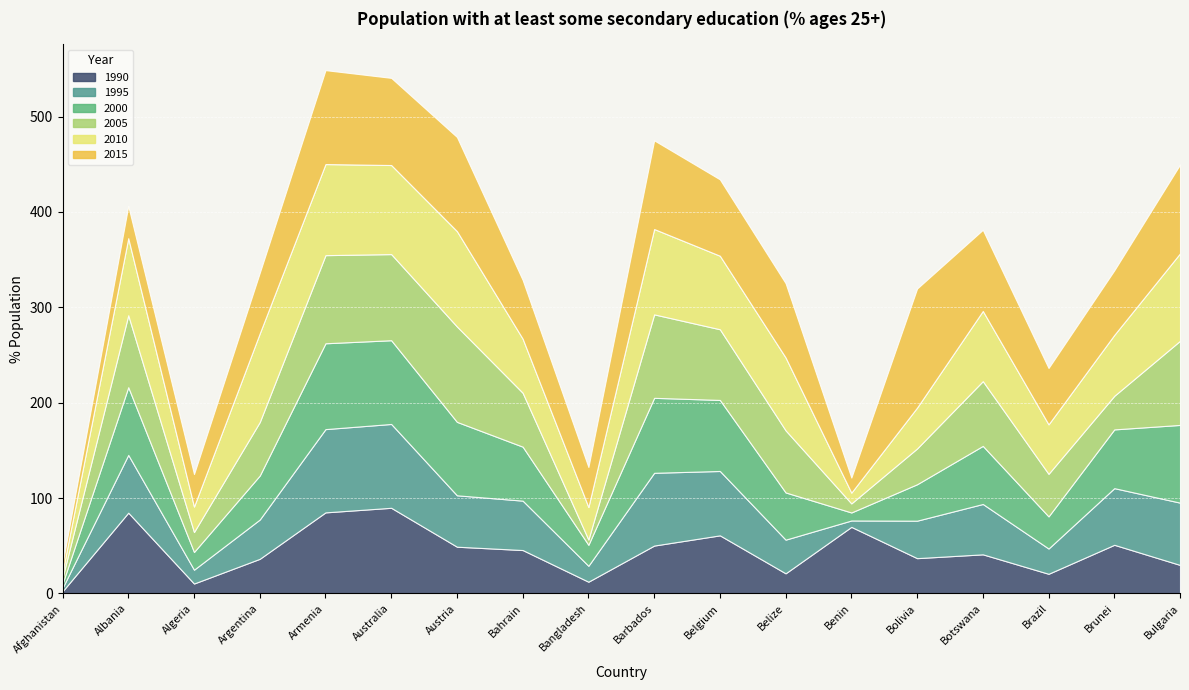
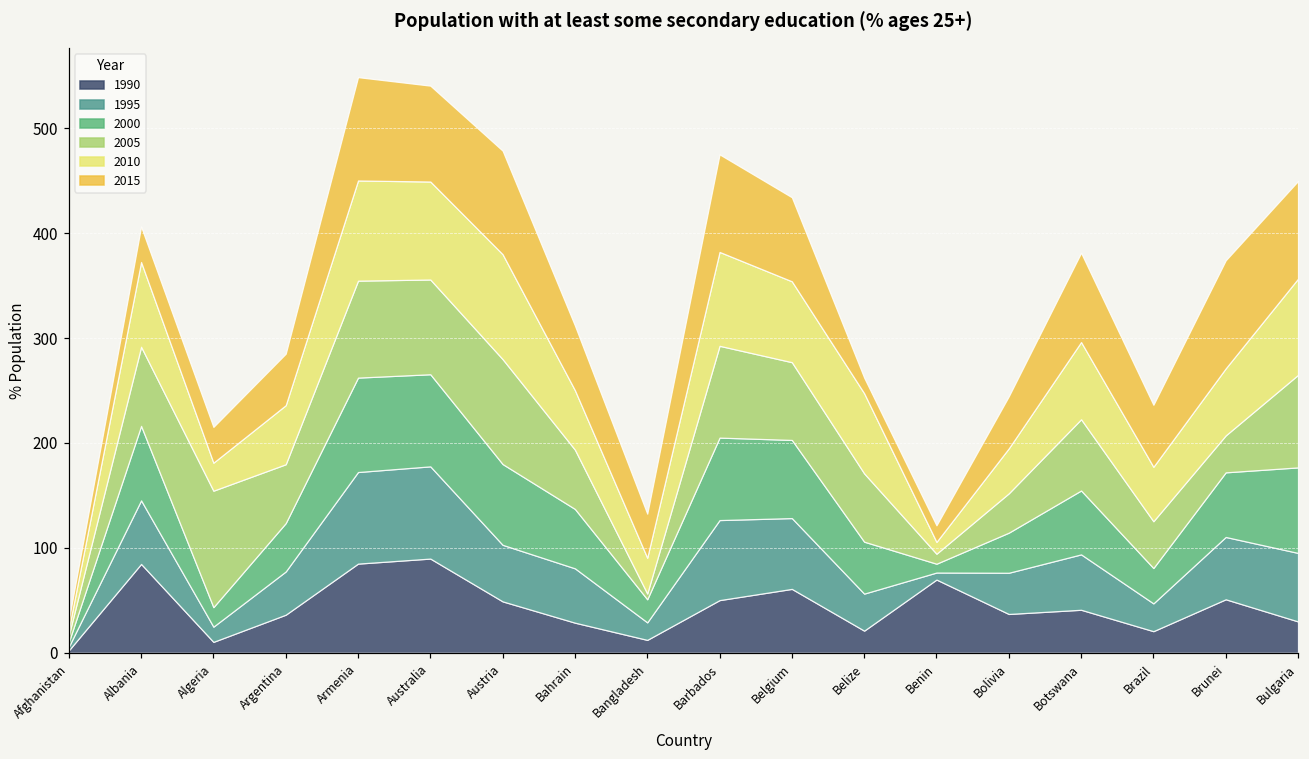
  {
    "1990": {
      "Albania": 80,
      "Algeria": 10,
      "Argentina": 40,
      "Armenia": 90,
      "Australia": 90,
      "Austria": 50,
-     "Bahrain": 50,
+     "Bahrain": 30,
      "Bangladesh": 10,
      "Barbados": 50,
      "Belgium": 60,
      "Belize": 20,
      "Benin": 70,
      "Bolivia": 40,
      "Botswana": 40,
      "Brazil": 20,
      "Brunei": 50,
      "Bulgaria": 30
    },
    "2005": {
      "Afghanistan": 10,
      "Albania": 80,
-     "Algeria": 20,
+     "Algeria": 110,
      "Argentina": 60,
      "Armenia": 90,
      "Australia": 90,
      "Austria": 100,
      "Bahrain": 60,
      "Bangladesh": 10,
      "Barbados": 90,
      "Belgium": 70,
      "Belize": 70,
      "Benin": 10,
      "Bolivia": 40,
      "Botswana": 70,
      "Brazil": 40,
      "Brunei": 40,
      "Bulgaria": 90
    },
    "2010": {
      "Afghanistan": 10,
      "Albania": 80,
      "Algeria": 30,
-     "Argentina": 90,
+     "Argentina": 60,
      "Armenia": 100,
      "Australia": 90,
      "Austria": 100,
      "Bahrain": 60,
      "Bangladesh": 30,
      "Barbados": 90,
      "Belgium": 80,
      "Belize": 80,
      "Benin": 10,
      "Bolivia": 40,
      "Botswana": 70,
      "Brazil": 50,
      "Brunei": 60,
      "Bulgaria": 90
    },
    "2015": {
      "Afghanistan": 10,
      "Albania": 30,
      "Algeria": 30,
-     "Argentina": 60,
+     "Argentina": 50,
      "Armenia": 100,
      "Australia": 90,
      "Austria": 100,
      "Bahrain": 60,
      "Bangladesh": 40,
      "Barbados": 90,
      "Belgium": 80,
-     "Belize": 80,
+     "Belize": 10,
      "Benin": 20,
-     "Bolivia": 120,
+     "Bolivia": 50,
      "Botswana": 90,
      "Brazil": 60,
-     "Brunei": 70,
+     "Brunei": 100,
      "Bulgaria": 90
    }
  }
